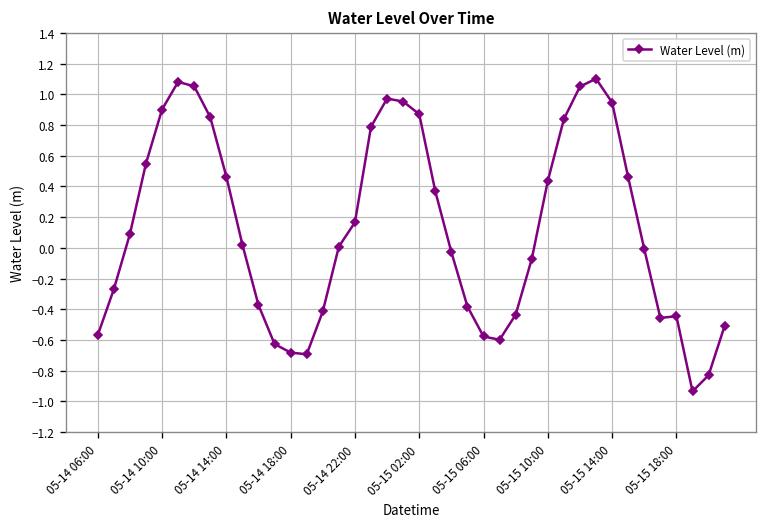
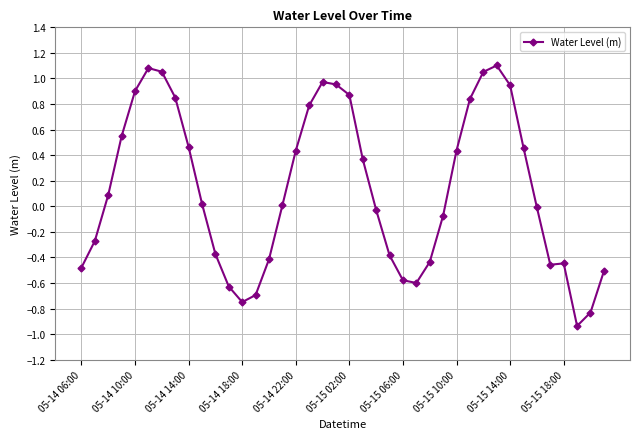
  {
-   "05-14 06:00": -0.57,
+   "05-14 06:00": -0.48,
    "05-14 10:00": 0.90,
    "05-14 14:00": 0.46,
-   "05-14 18:00": -0.68,
-   "05-14 22:00": 0.17,
+   "05-14 18:00": -0.75,
+   "05-14 22:00": 0.44,
    "05-15 02:00": 0.87,
    "05-15 06:00": -0.58,
    "05-15 10:00": 0.44,
    "05-15 14:00": 0.95,
    "05-15 18:00": -0.45
  }
